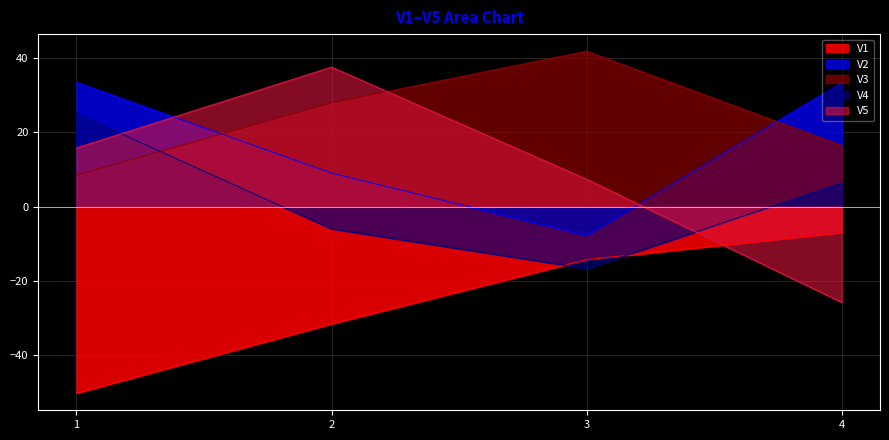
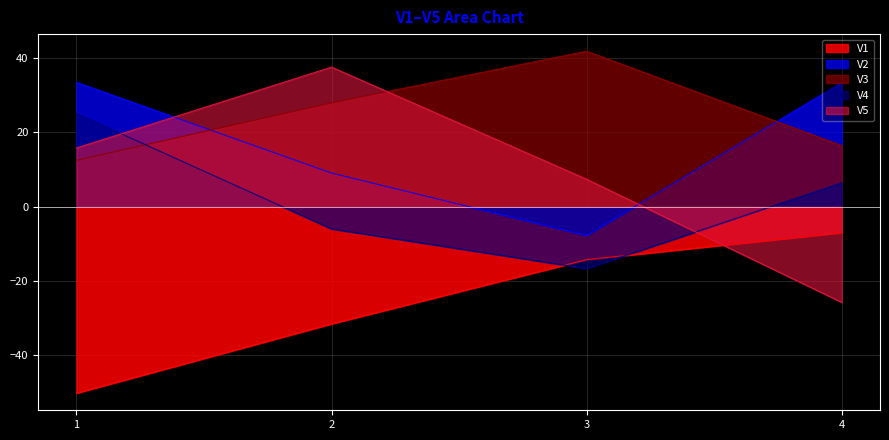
  {
    "V3": {
-     "1": 8,
+     "1": 12,
      "2": 28,
      "3": 42,
      "4": 16
    }
  }
